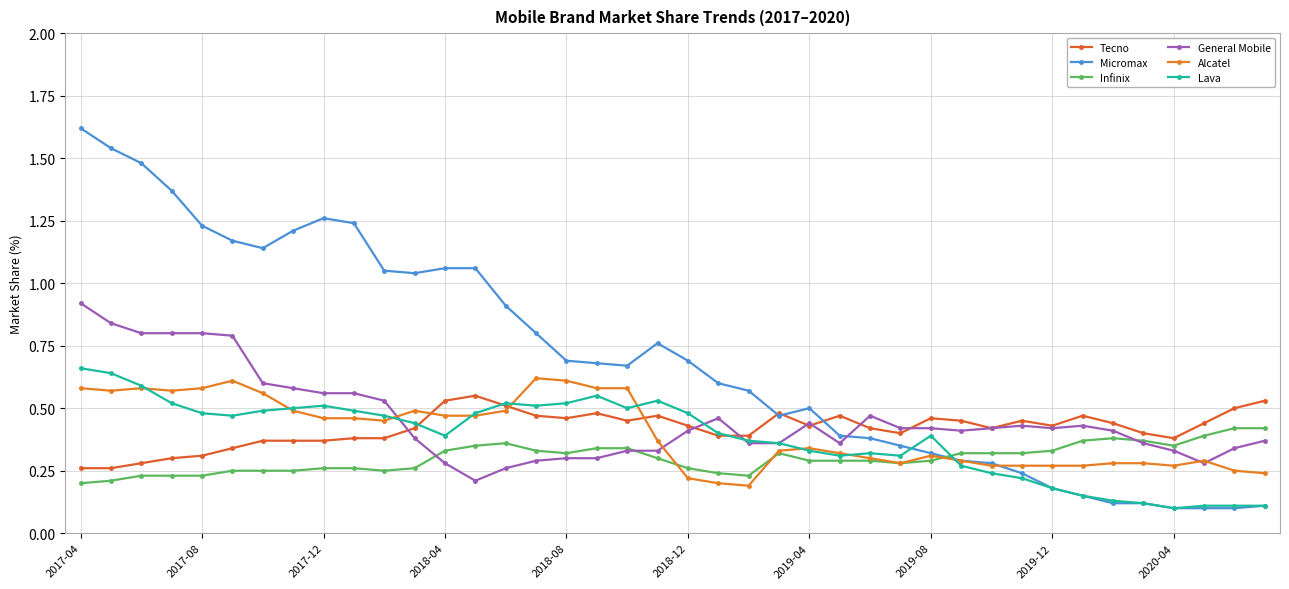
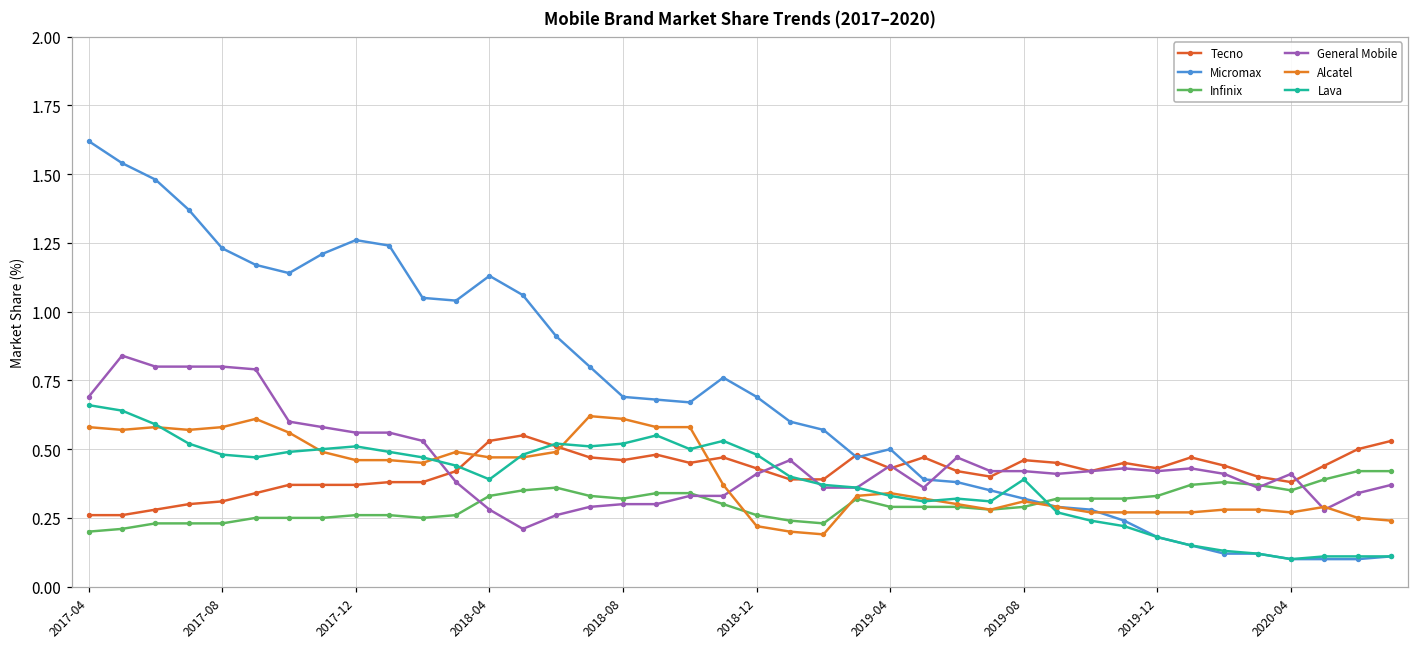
  {
    "Micromax": {
      "2017-04": 1.62,
      "2017-08": 1.23,
      "2017-12": 1.26,
-     "2018-04": 1.06,
+     "2018-04": 1.13,
      "2018-08": 0.69,
      "2018-12": 0.69,
      "2019-04": 0.50
    },
    "Infinix": {
      "2017-04": 0.20,
      "2017-08": 0.23,
      "2017-12": 0.26,
      "2018-04": 0.33,
      "2018-08": 0.32,
      "2018-12": 0.26,
      "2019-04": 0.29,
      "2019-08": 0.29,
      "2019-12": 0.33,
      "2020-04": 0.35
    },
    "General Mobile": {
-     "2017-04": 0.92,
+     "2017-04": 0.69,
      "2017-08": 0.80,
      "2017-12": 0.56,
      "2018-04": 0.28,
      "2018-08": 0.30,
      "2018-12": 0.41,
      "2019-08": 0.42,
-     "2020-04": 0.33
+     "2020-04": 0.41
    },
    "Lava": {
      "2017-04": 0.66,
      "2017-08": 0.48,
      "2017-12": 0.51,
      "2018-04": 0.39,
      "2018-08": 0.52,
      "2018-12": 0.48,
      "2019-08": 0.39
    }
  }
